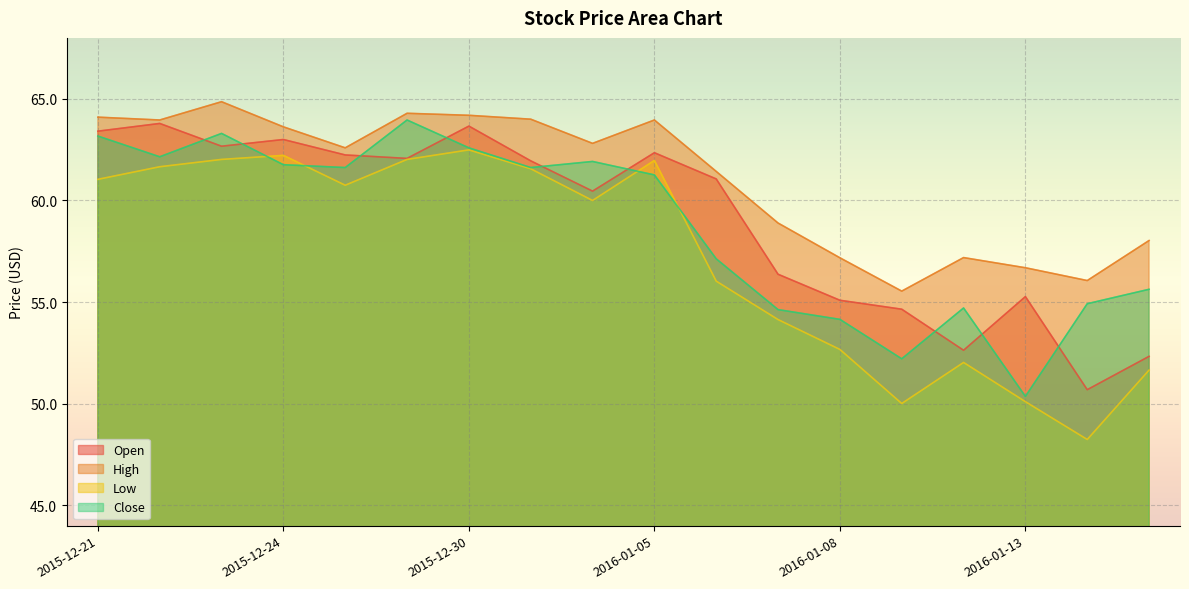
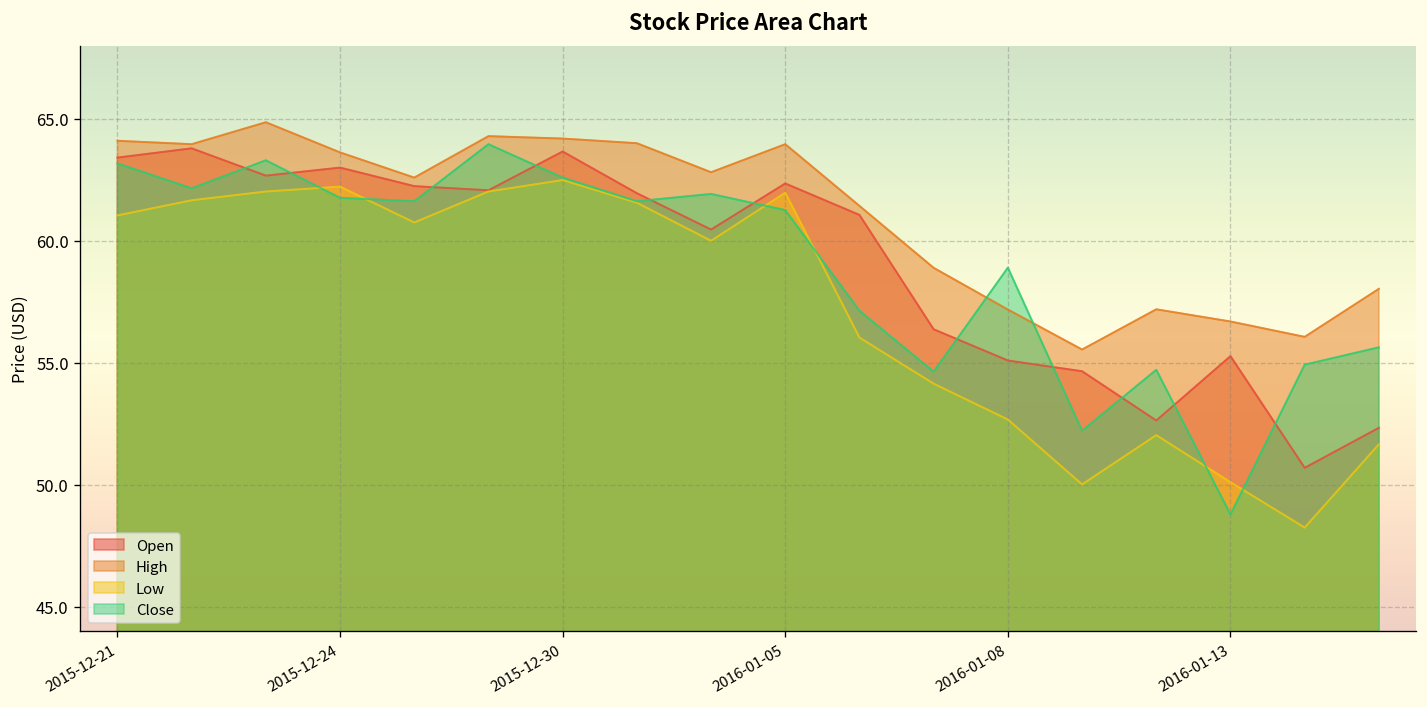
  {
    "Close": {
      "2015-12-21": 63.2,
      "2015-12-24": 61.8,
      "2016-01-05": 61.3,
-     "2016-01-08": 54.2,
-     "2016-01-13": 50.4
+     "2016-01-08": 58.9,
+     "2016-01-13": 48.8
    }
  }
